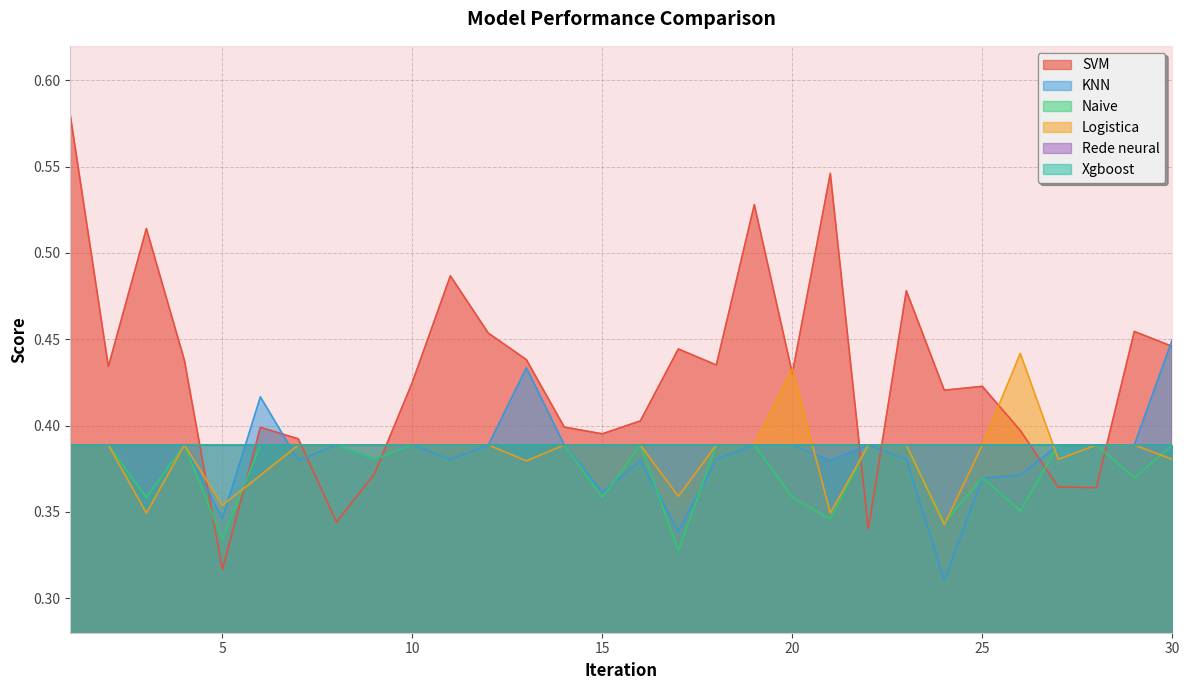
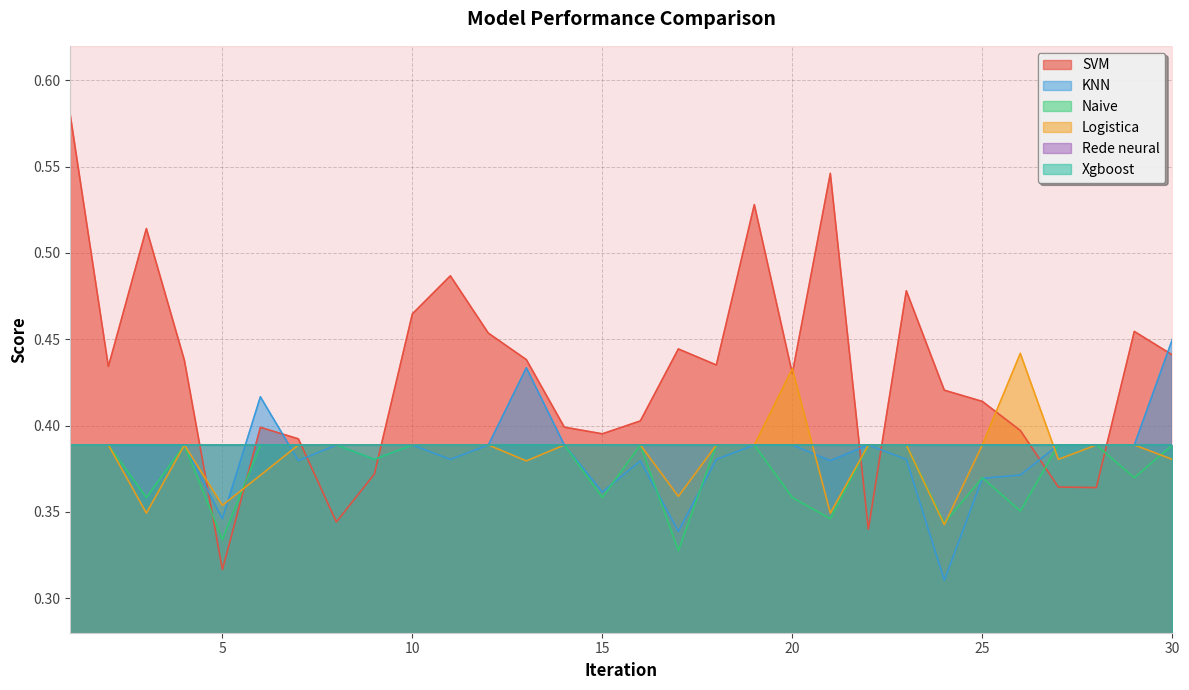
  {
    "SVM": {
      "5": 0.317,
-     "10": 0.425,
+     "10": 0.465,
      "15": 0.395,
      "20": 0.430,
-     "25": 0.423,
-     "30": 0.446
+     "25": 0.414,
+     "30": 0.441
    },
    "Logistica": {
      "5": 0.354,
      "20": 0.433,
      "30": 0.380
    }
  }
